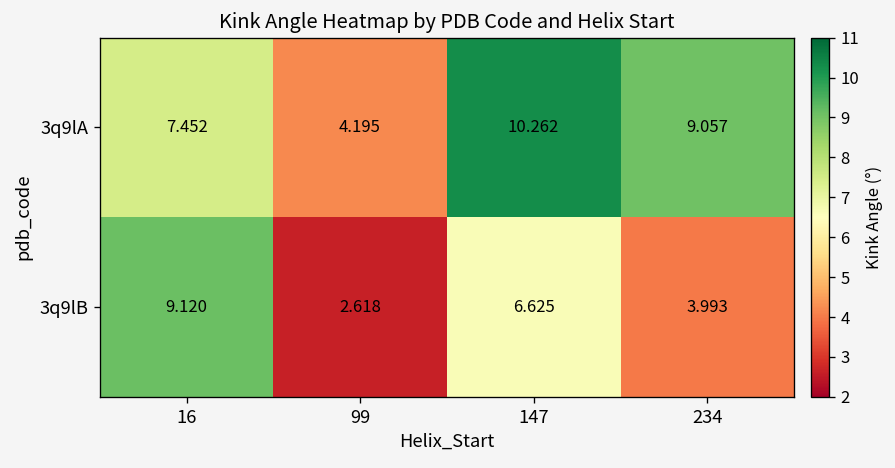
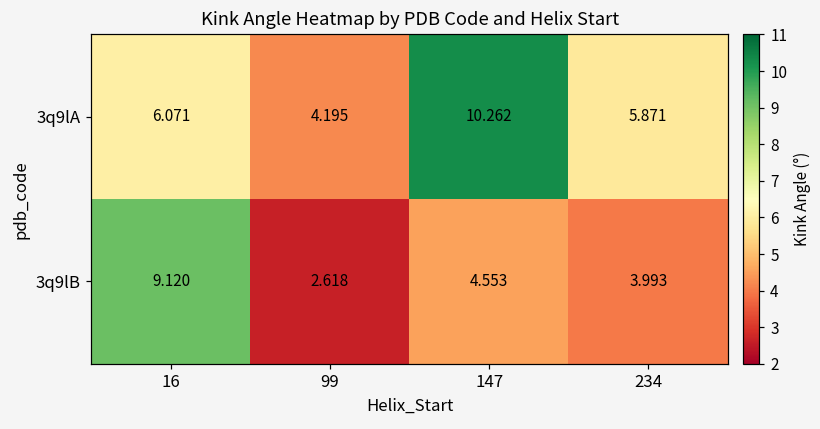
  {
    "3q9lA": {
-     "16": 7.452,
+     "16": 6.071,
      "99": 4.195,
      "147": 10.262,
-     "234": 9.057
+     "234": 5.871
    },
    "3q9lB": {
      "16": 9.120,
      "99": 2.618,
-     "147": 6.625,
+     "147": 4.553,
      "234": 3.993
    }
  }
